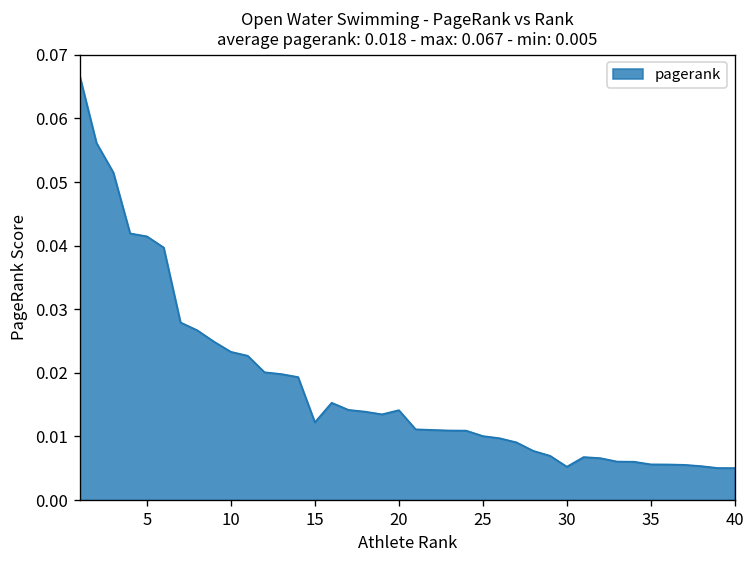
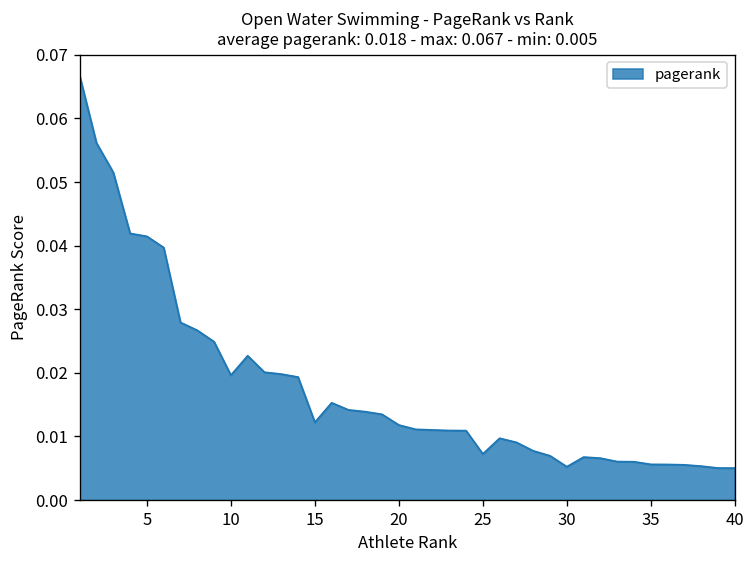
  {
    "5": 0.041,
-   "10": 0.023,
+   "10": 0.020,
    "15": 0.012,
-   "20": 0.014,
-   "25": 0.010,
+   "20": 0.012,
+   "25": 0.007,
    "30": 0.005,
    "35": 0.006,
    "40": 0.005
  }
